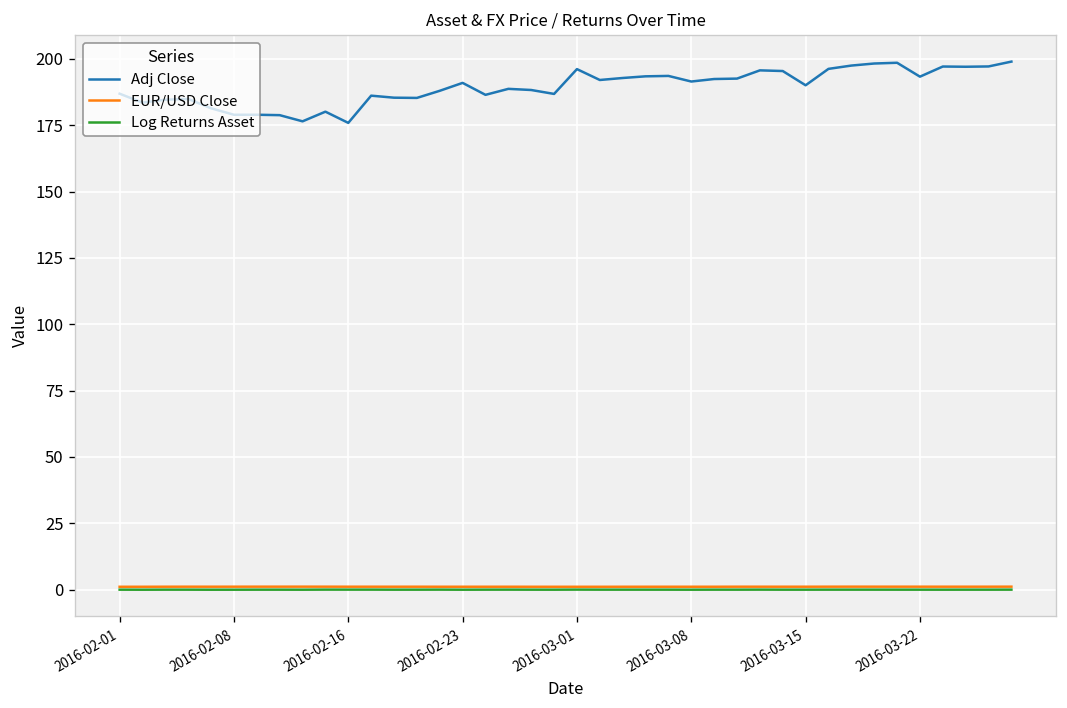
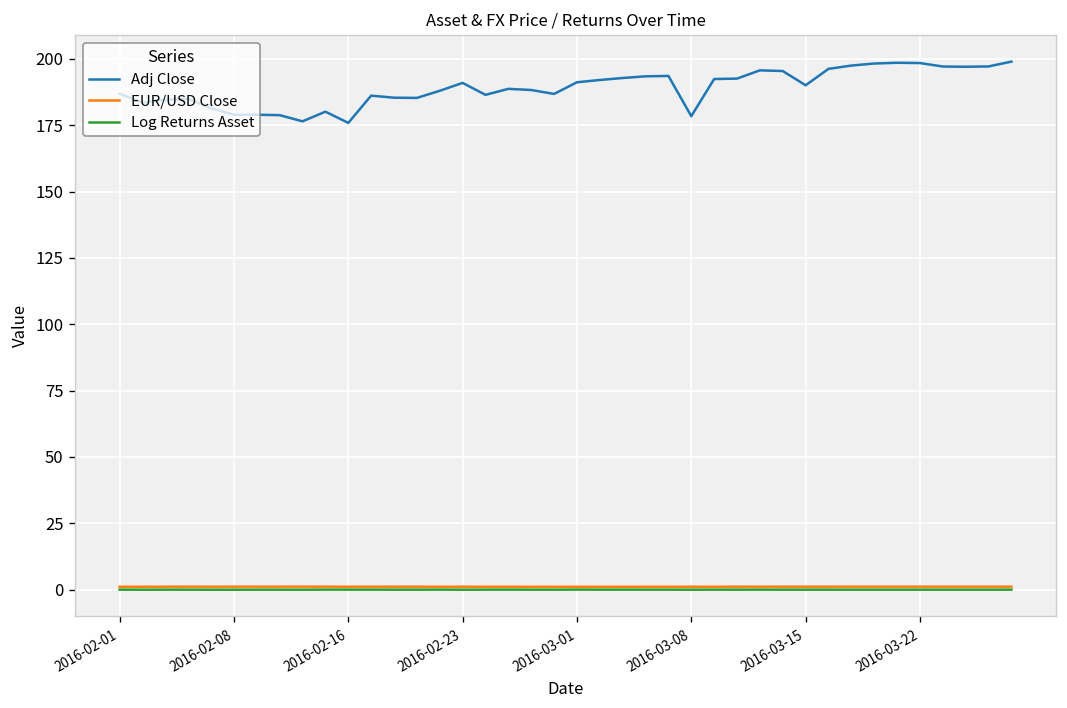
  {
    "Adj Close": {
      "2016-02-16": 176,
      "2016-02-23": 191,
-     "2016-03-01": 196,
-     "2016-03-08": 191,
+     "2016-03-01": 191,
+     "2016-03-08": 178,
      "2016-03-15": 190,
-     "2016-03-22": 193
+     "2016-03-22": 198
    }
  }
